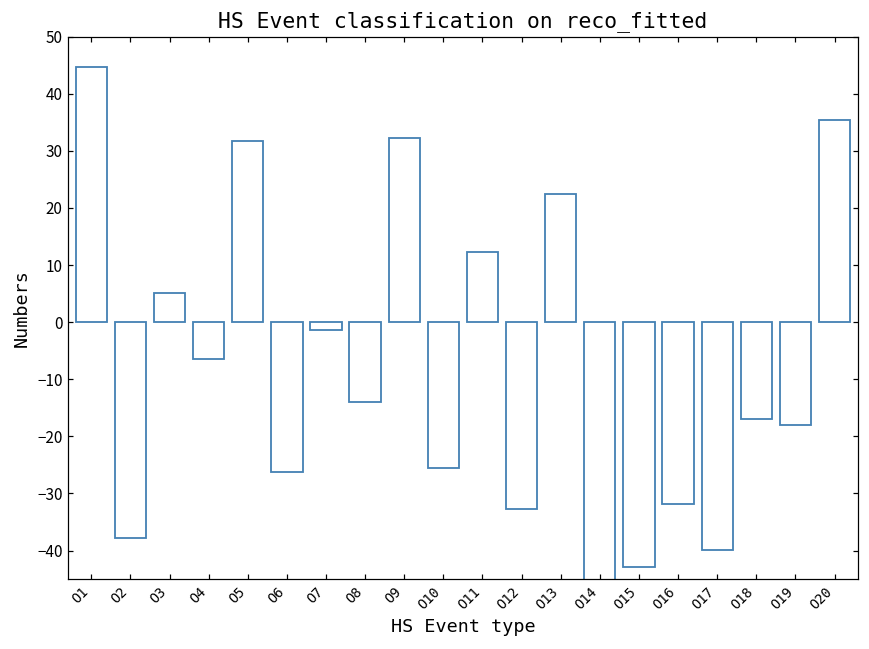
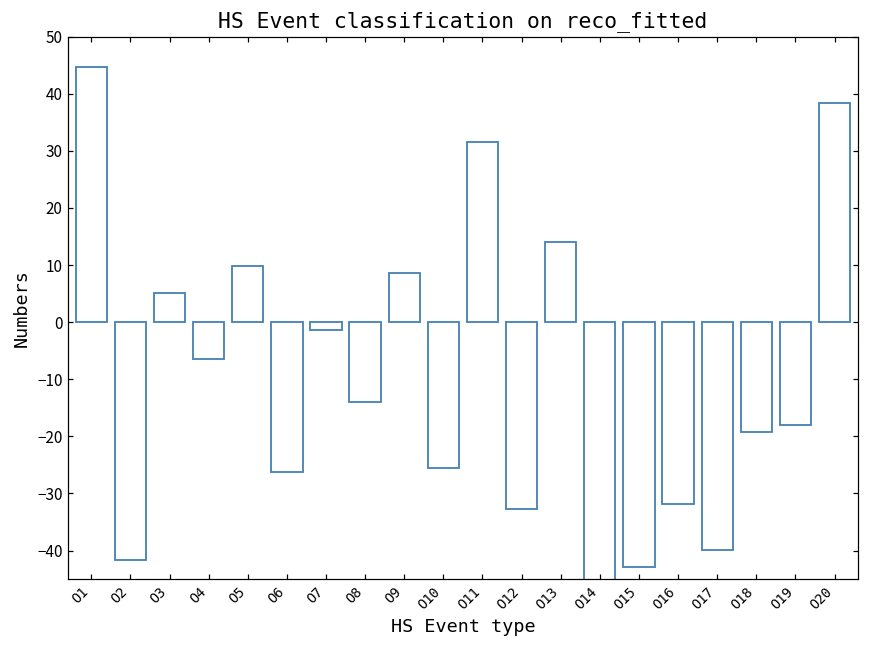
  {
    "O1": 45,
-   "O2": -38,
+   "O2": -42,
    "O3": 5,
    "O4": -6,
-   "O5": 32,
+   "O5": 10,
    "O6": -26,
    "O7": -1,
    "O8": -14,
-   "O9": 32,
+   "O9": 9,
    "O10": -26,
-   "O11": 12,
+   "O11": 32,
    "O12": -33,
-   "O13": 22,
+   "O13": 14,
    "O14": -45,
    "O15": -43,
    "O16": -32,
    "O17": -40,
-   "O18": -17,
+   "O18": -19,
    "O19": -18,
-   "O20": 35
+   "O20": 38
  }
